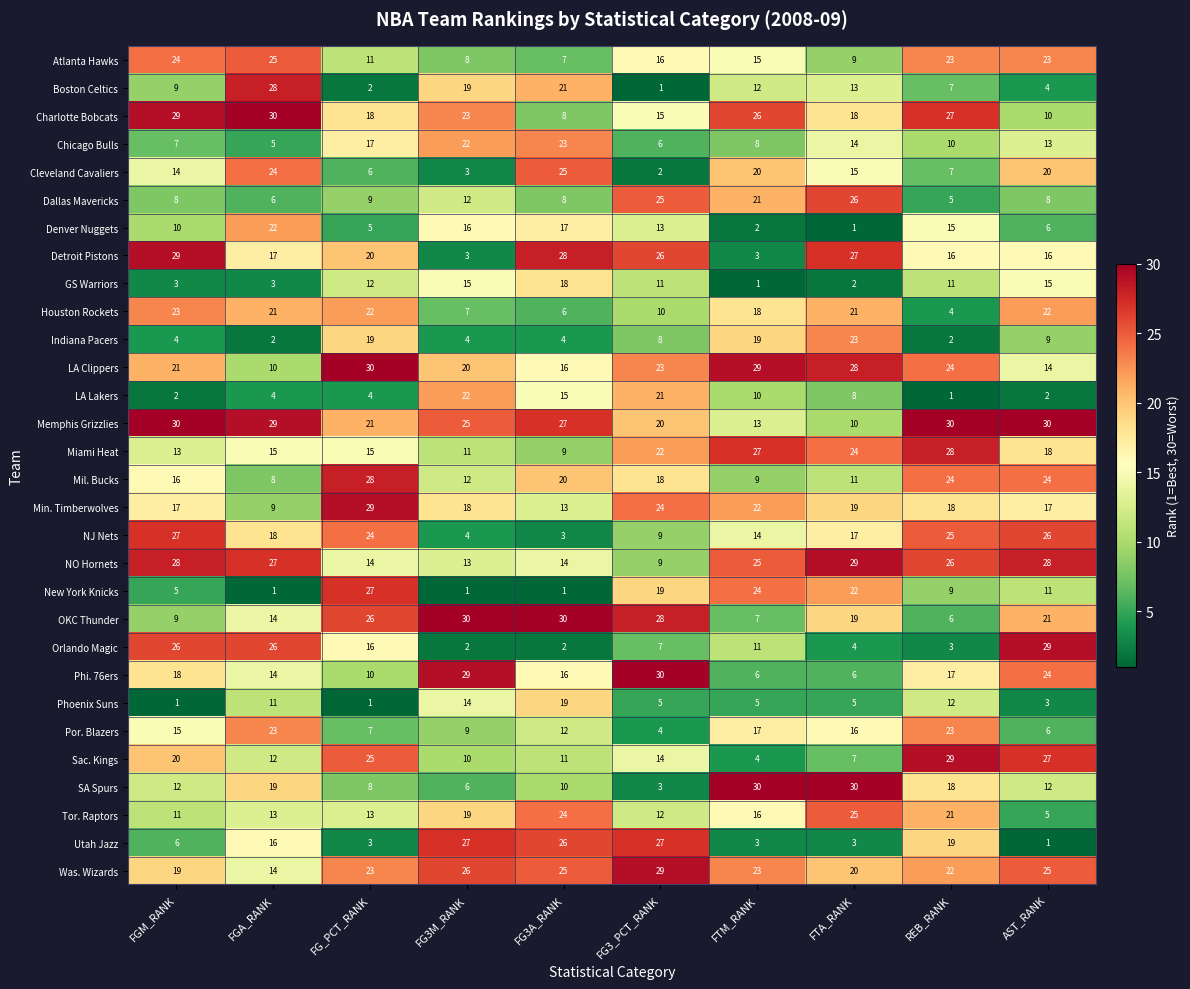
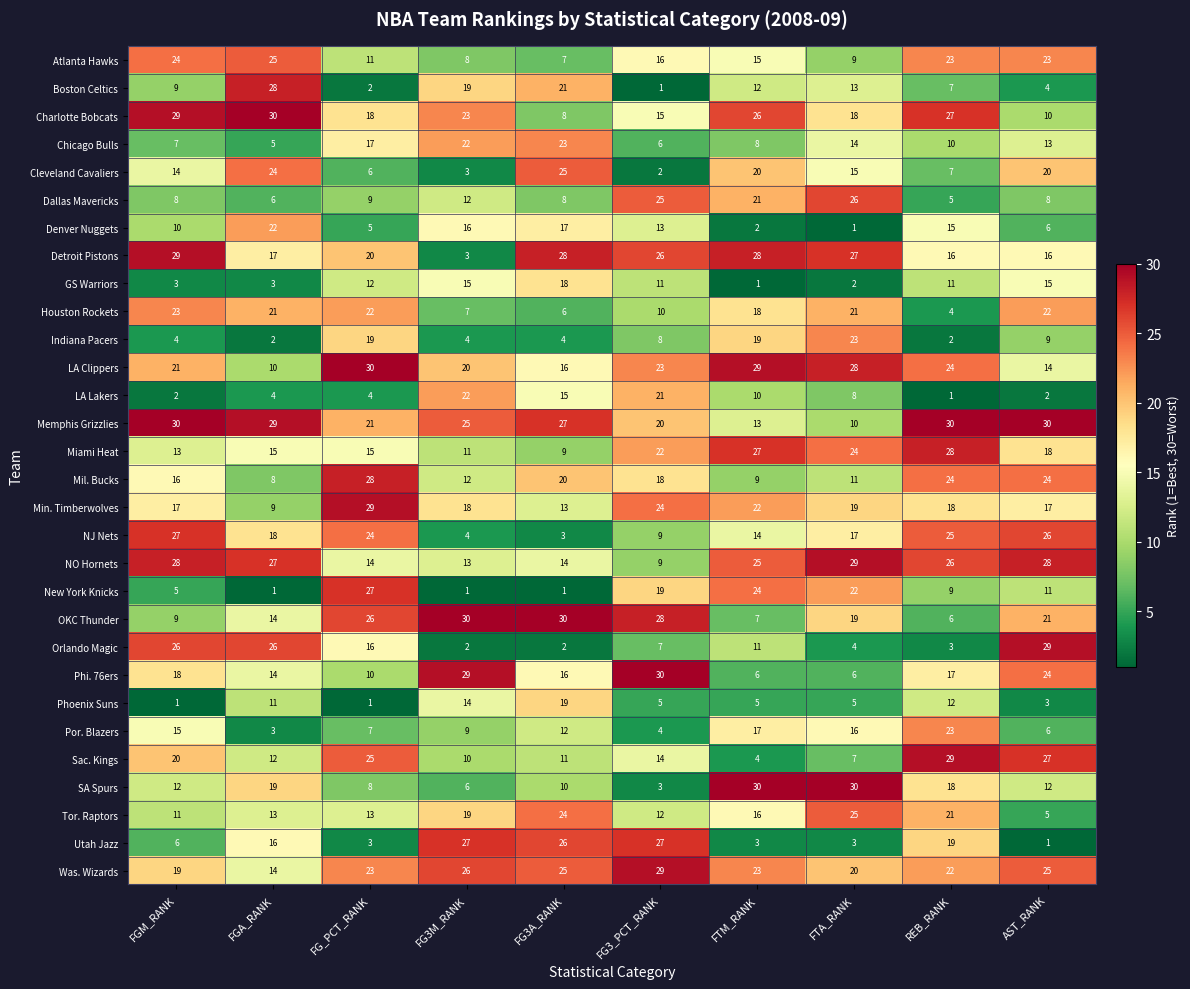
  {
    "Detroit Pistons": {
      "FGM_RANK": 29,
      "FGA_RANK": 17,
      "FG_PCT_RANK": 20,
      "FG3M_RANK": 3,
      "FG3A_RANK": 28,
      "FG3_PCT_RANK": 26,
-     "FTM_RANK": 3,
+     "FTM_RANK": 28,
      "FTA_RANK": 27,
      "REB_RANK": 16,
      "AST_RANK": 16
    },
    "Por. Blazers": {
      "FGM_RANK": 15,
-     "FGA_RANK": 23,
+     "FGA_RANK": 3,
      "FG_PCT_RANK": 7,
      "FG3M_RANK": 9,
      "FG3A_RANK": 12,
      "FG3_PCT_RANK": 4,
      "FTM_RANK": 17,
      "FTA_RANK": 16,
      "REB_RANK": 23,
      "AST_RANK": 6
    }
  }
